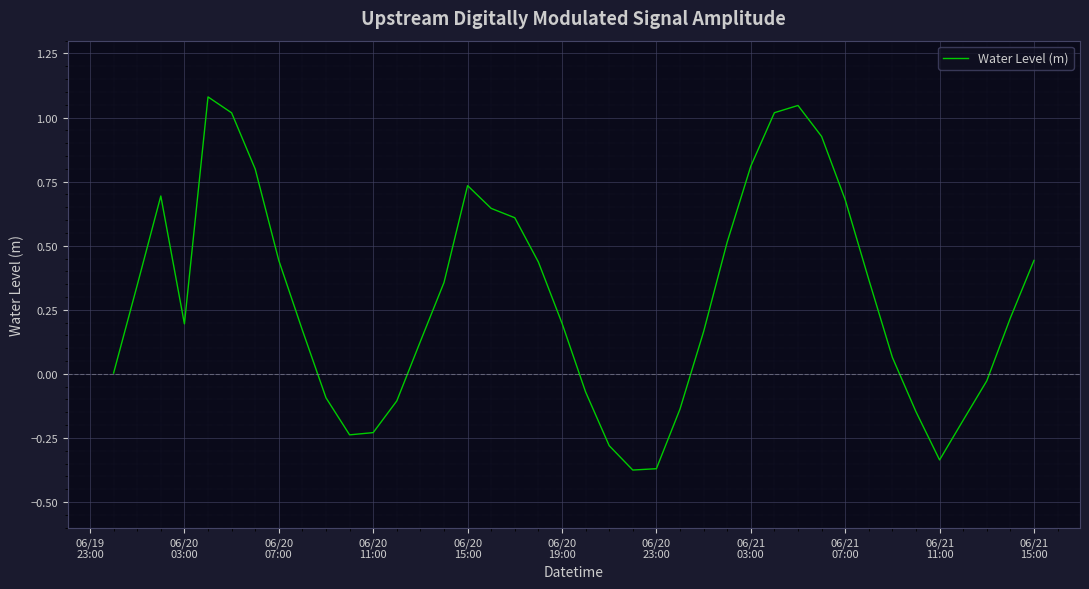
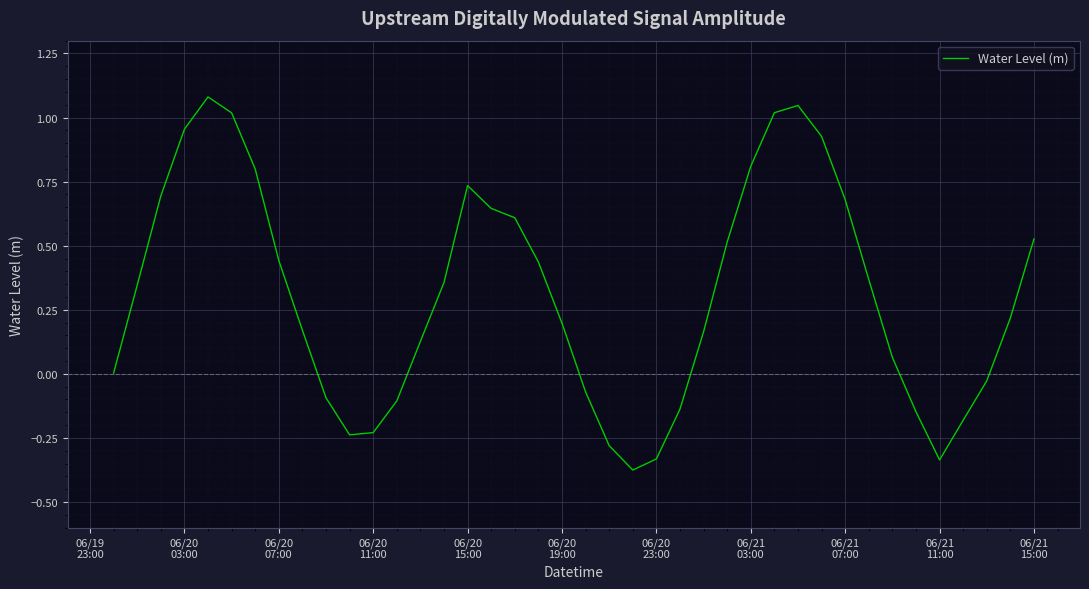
  {
-   "06/20 03:00": 0.19,
+   "06/20 03:00": 0.95,
    "06/20 07:00": 0.44,
    "06/20 11:00": -0.23,
    "06/20 15:00": 0.73,
    "06/20 19:00": 0.20,
-   "06/20 23:00": -0.37,
+   "06/20 23:00": -0.33,
    "06/21 03:00": 0.81,
    "06/21 07:00": 0.68,
    "06/21 11:00": -0.34,
-   "06/21 15:00": 0.44
+   "06/21 15:00": 0.53
  }
